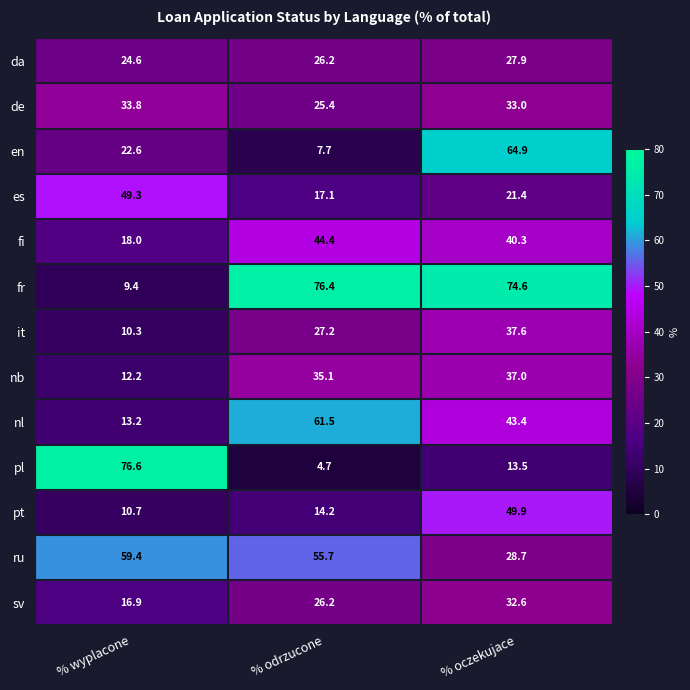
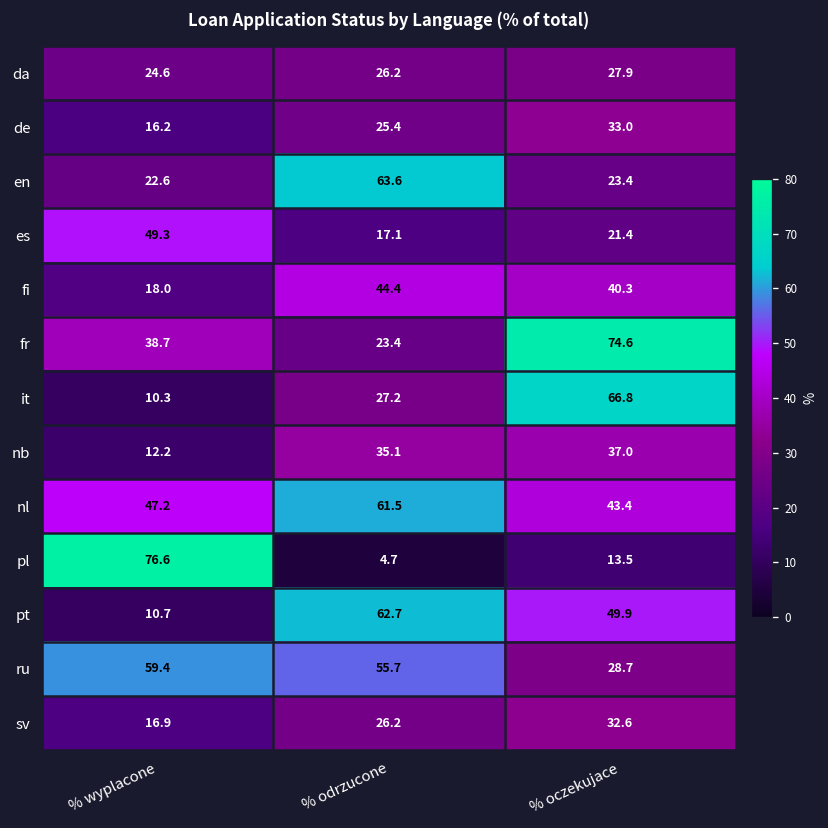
  {
    "da": {
      "% wyplacone": 24.6,
      "% odrzucone": 26.2,
      "% oczekujace": 27.9
    },
    "de": {
-     "% wyplacone": 33.8,
+     "% wyplacone": 16.2,
      "% odrzucone": 25.4,
      "% oczekujace": 33.0
    },
    "en": {
      "% wyplacone": 22.6,
-     "% odrzucone": 7.7,
-     "% oczekujace": 64.9
+     "% odrzucone": 63.6,
+     "% oczekujace": 23.4
    },
    "es": {
      "% wyplacone": 49.3,
      "% odrzucone": 17.1,
      "% oczekujace": 21.4
    },
    "fi": {
      "% wyplacone": 18.0,
      "% odrzucone": 44.4,
      "% oczekujace": 40.3
    },
    "fr": {
-     "% wyplacone": 9.4,
-     "% odrzucone": 76.4,
+     "% wyplacone": 38.7,
+     "% odrzucone": 23.4,
      "% oczekujace": 74.6
    },
    "it": {
      "% wyplacone": 10.3,
      "% odrzucone": 27.2,
-     "% oczekujace": 37.6
+     "% oczekujace": 66.8
    },
    "nb": {
      "% wyplacone": 12.2,
      "% odrzucone": 35.1,
      "% oczekujace": 37.0
    },
    "nl": {
-     "% wyplacone": 13.2,
+     "% wyplacone": 47.2,
      "% odrzucone": 61.5,
      "% oczekujace": 43.4
    },
    "pl": {
      "% wyplacone": 76.6,
      "% odrzucone": 4.7,
      "% oczekujace": 13.5
    },
    "pt": {
      "% wyplacone": 10.7,
-     "% odrzucone": 14.2,
+     "% odrzucone": 62.7,
      "% oczekujace": 49.9
    },
    "ru": {
      "% wyplacone": 59.4,
      "% odrzucone": 55.7,
      "% oczekujace": 28.7
    },
    "sv": {
      "% wyplacone": 16.9,
      "% odrzucone": 26.2,
      "% oczekujace": 32.6
    }
  }
